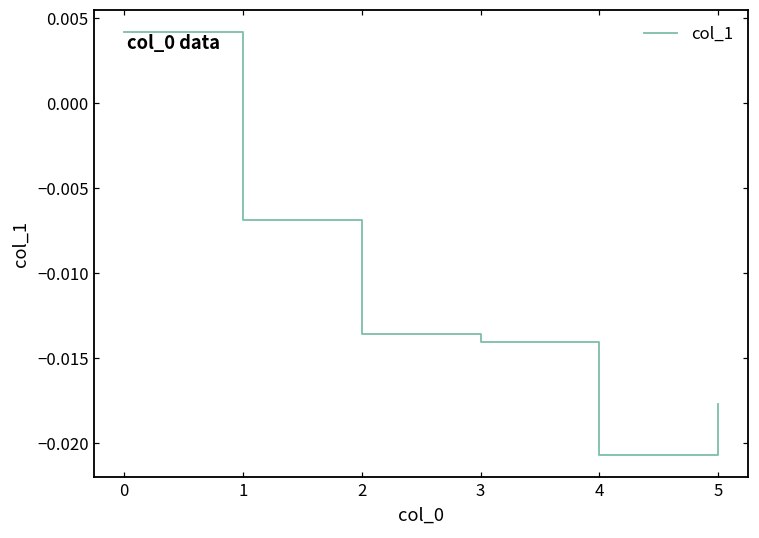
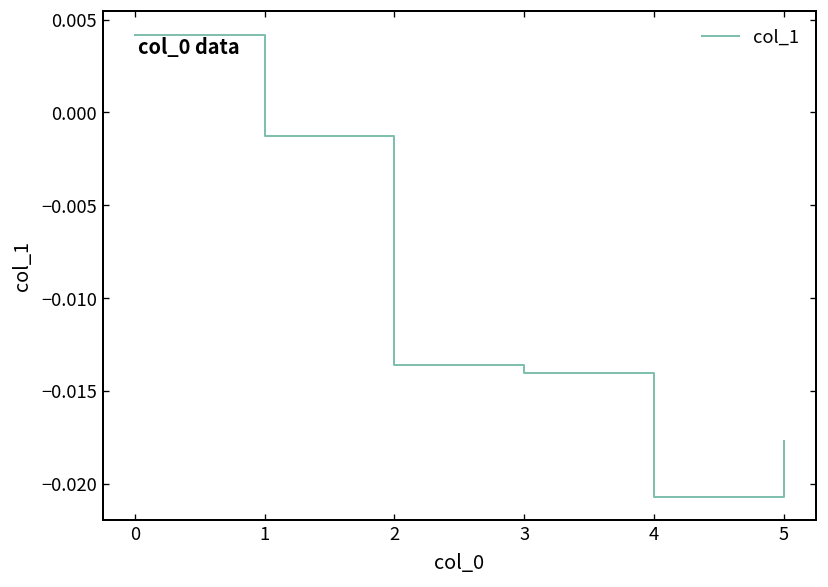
  {
-   "1": -0.0069,
+   "1": -0.0013,
    "2": -0.0136,
    "3": -0.0140,
    "4": -0.0207,
    "5": -0.0177
  }
